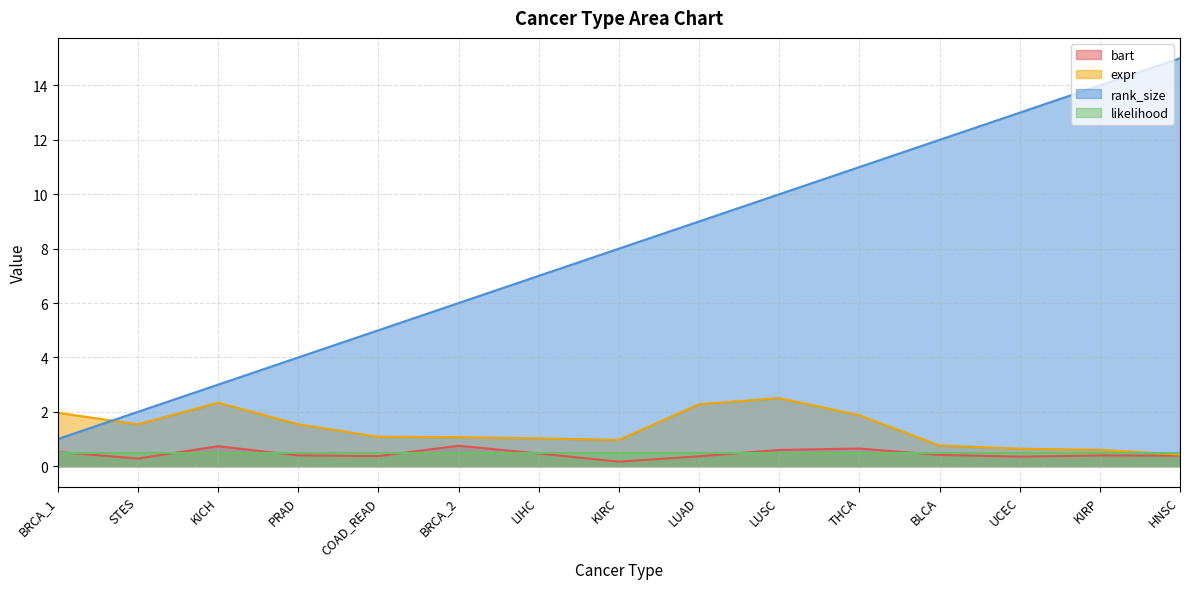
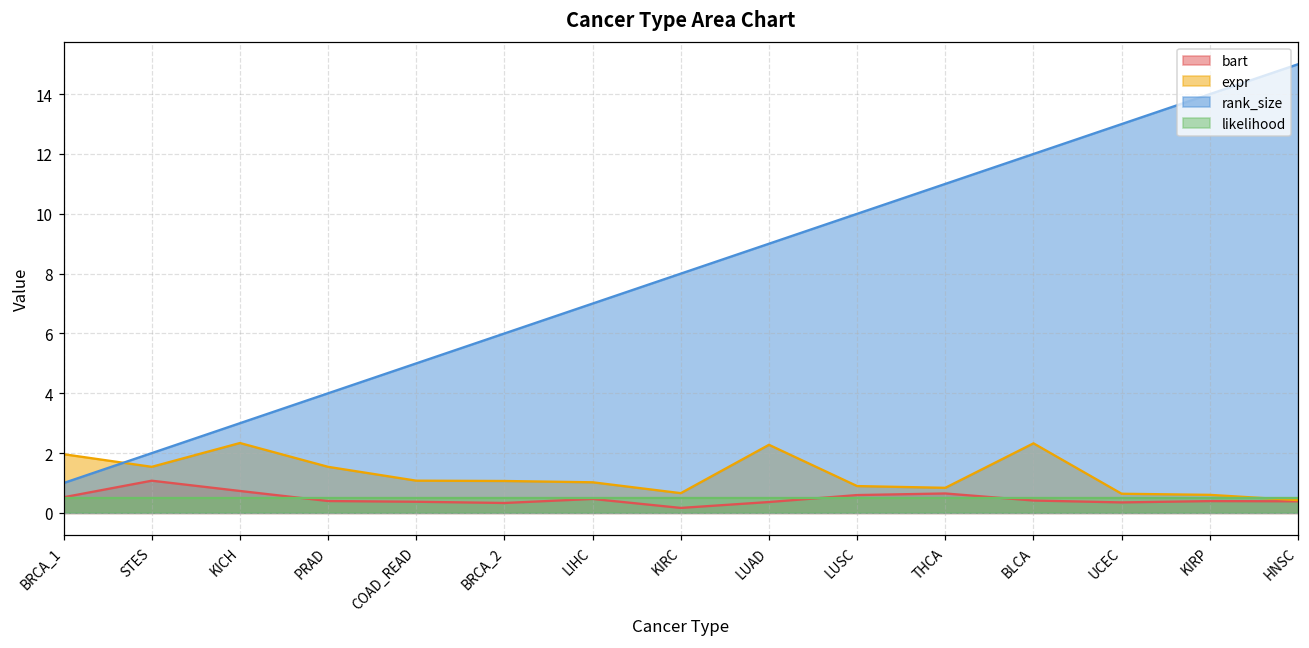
  {
    "bart": {
-     "STES": 0.3,
+     "STES": 1.1,
      "KICH": 0.7,
      "PRAD": 0.4,
      "COAD_READ": 0.4,
-     "BRCA_2": 0.8,
+     "BRCA_2": 0.3,
      "KIRC": 0.2,
      "LUAD": 0.4,
      "LUSC": 0.6,
      "THCA": 0.7,
      "UCEC": 0.4,
      "KIRP": 0.4
    },
    "expr": {
      "BRCA_1": 2.0,
      "STES": 1.5,
      "KICH": 2.3,
      "PRAD": 1.5,
      "COAD_READ": 1.1,
      "BRCA_2": 1.1,
      "LIHC": 1.0,
-     "KIRC": 1.0,
+     "KIRC": 0.7,
      "LUAD": 2.3,
-     "LUSC": 2.5,
-     "THCA": 1.9,
-     "BLCA": 0.8,
+     "LUSC": 0.9,
+     "THCA": 0.8,
+     "BLCA": 2.3,
      "UCEC": 0.6,
      "KIRP": 0.6
    },
    "rank_size": {
      "BRCA_1": 1.0,
      "STES": 2.0,
      "KICH": 3.0,
      "PRAD": 4.0,
      "COAD_READ": 5.0,
      "BRCA_2": 6.0,
      "LIHC": 7.0,
      "KIRC": 8.0,
      "LUAD": 9.0,
      "LUSC": 10.0,
      "THCA": 11.0,
      "BLCA": 12.0,
      "UCEC": 13.0,
      "HNSC": 15.0
    },
    "likelihood": {
      "STES": 0.5,
      "KICH": 0.5,
      "PRAD": 0.5,
      "COAD_READ": 0.5,
      "BRCA_2": 0.5,
      "KIRC": 0.5,
      "LUAD": 0.5,
      "LUSC": 0.5,
      "THCA": 0.5,
      "UCEC": 0.5,
      "KIRP": 0.5
    }
  }
